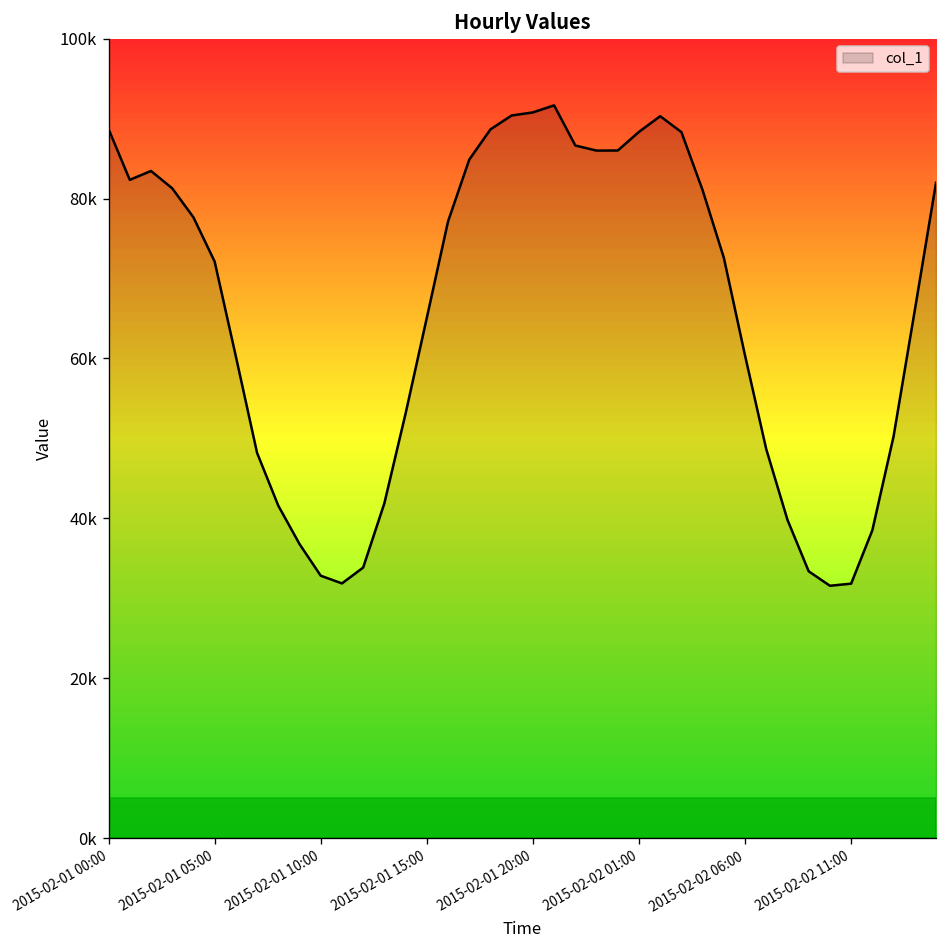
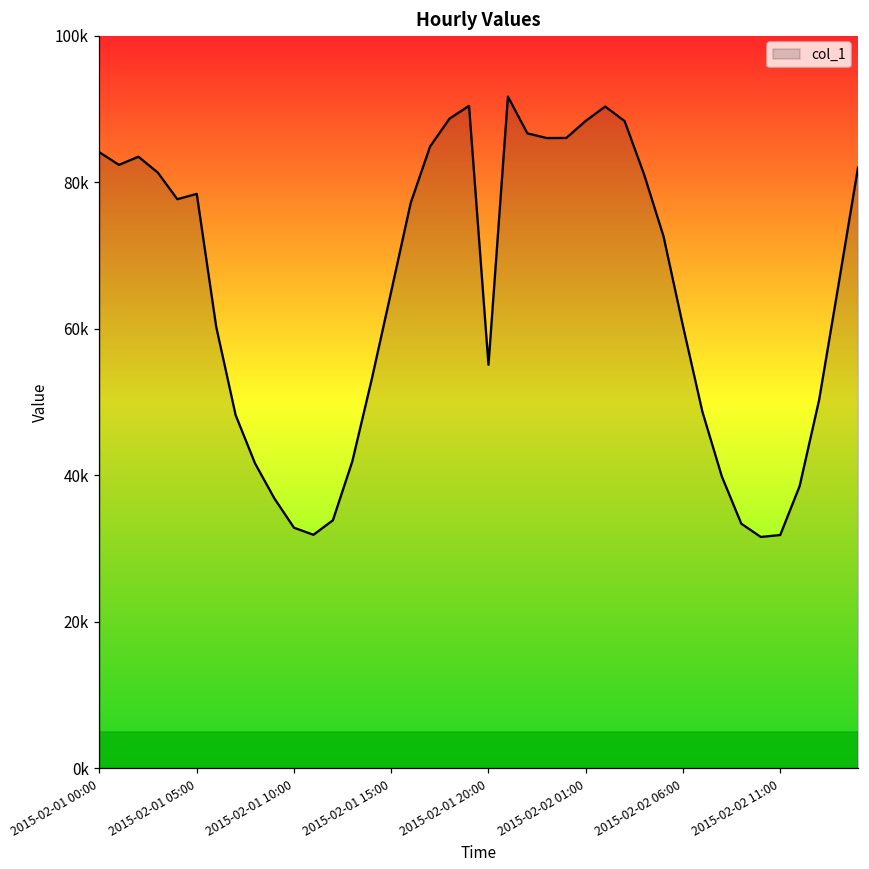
  {
-   "2015-02-01 00:00": 89000,
-   "2015-02-01 05:00": 72000,
+   "2015-02-01 00:00": 84000,
+   "2015-02-01 05:00": 78000,
    "2015-02-01 10:00": 33000,
    "2015-02-01 15:00": 65000,
-   "2015-02-01 20:00": 91000,
+   "2015-02-01 20:00": 55000,
    "2015-02-02 01:00": 88000,
    "2015-02-02 06:00": 60000,
    "2015-02-02 11:00": 32000
  }
